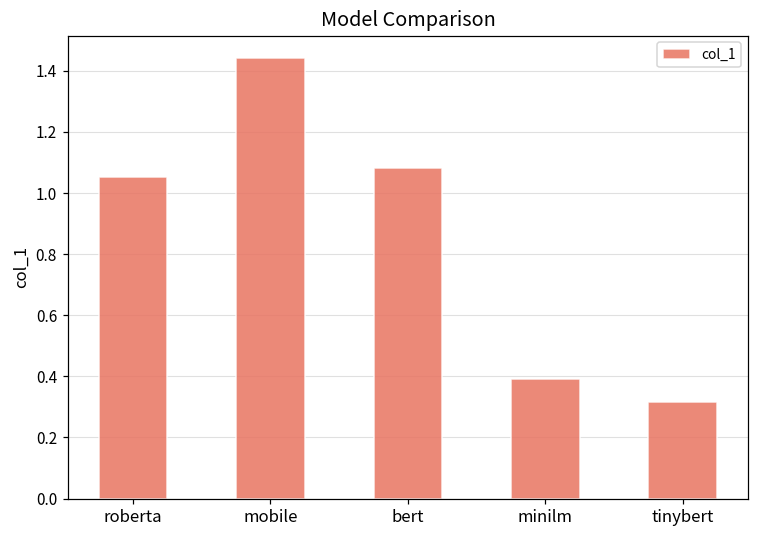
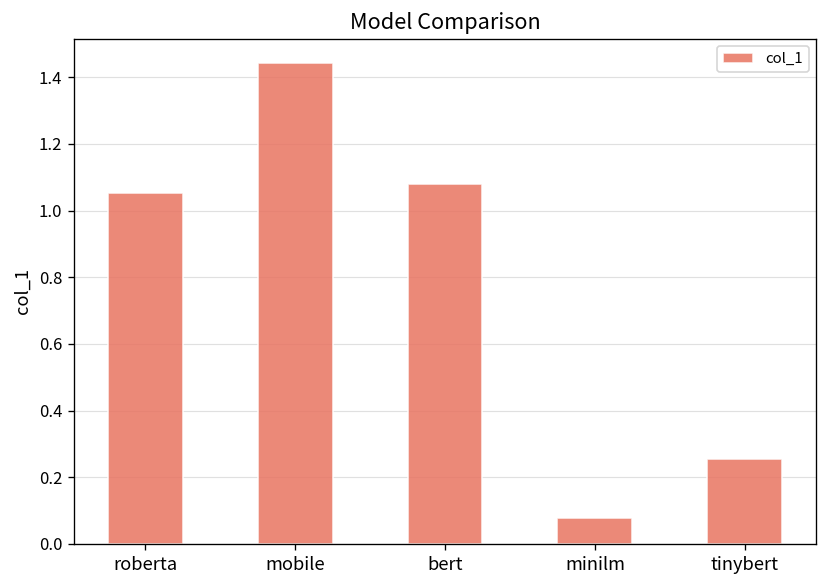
  {
    "roberta": 1.05,
    "mobile": 1.44,
    "bert": 1.08,
-   "minilm": 0.39,
-   "tinybert": 0.32
+   "minilm": 0.08,
+   "tinybert": 0.26
  }
